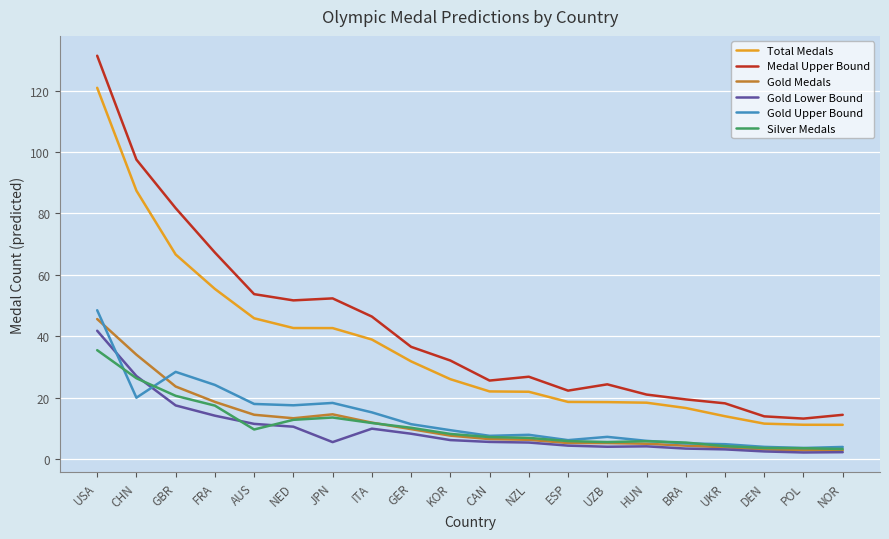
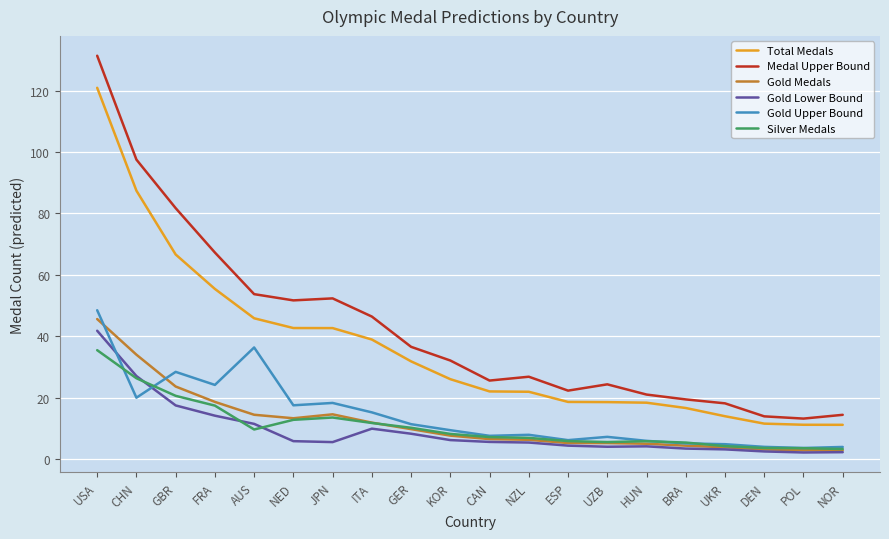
  {
    "Medal Upper Bound": {
      "USA": 131,
      "CHN": 98,
      "GBR": 82,
      "FRA": 67,
      "AUS": 54,
      "NED": 52,
      "JPN": 52,
      "ITA": 46,
      "GER": 37,
      "KOR": 32,
      "CAN": 26,
      "NZL": 27,
      "ESP": 22,
      "UZB": 24,
      "HUN": 21,
      "BRA": 19,
      "UKR": 18,
      "DEN": 14,
      "POL": 13,
      "NOR": 14
    },
    "Gold Lower Bound": {
      "USA": 42,
      "GBR": 17,
      "FRA": 14,
      "AUS": 11,
-     "NED": 10,
+     "NED": 6,
      "JPN": 5,
      "ITA": 10,
      "GER": 8,
      "KOR": 6,
      "CAN": 6,
      "NZL": 5,
      "ESP": 4,
      "UZB": 4,
      "HUN": 4,
      "BRA": 3
    },
    "Gold Upper Bound": {
      "USA": 48,
      "CHN": 20,
      "GBR": 28,
      "FRA": 24,
-     "AUS": 18,
+     "AUS": 36,
      "NED": 17,
      "JPN": 18,
      "ITA": 15,
      "GER": 11,
      "KOR": 9,
      "NZL": 8,
      "UZB": 7
    },
    "Silver Medals": {
      "USA": 35,
      "GBR": 21,
      "FRA": 17,
      "AUS": 10,
      "JPN": 13
    }
  }
